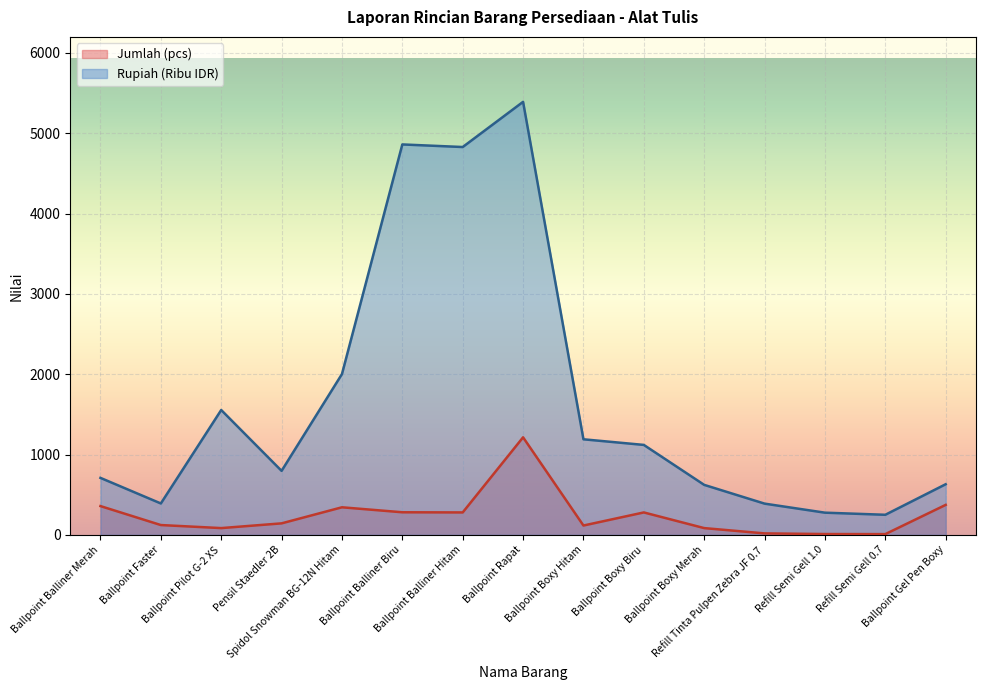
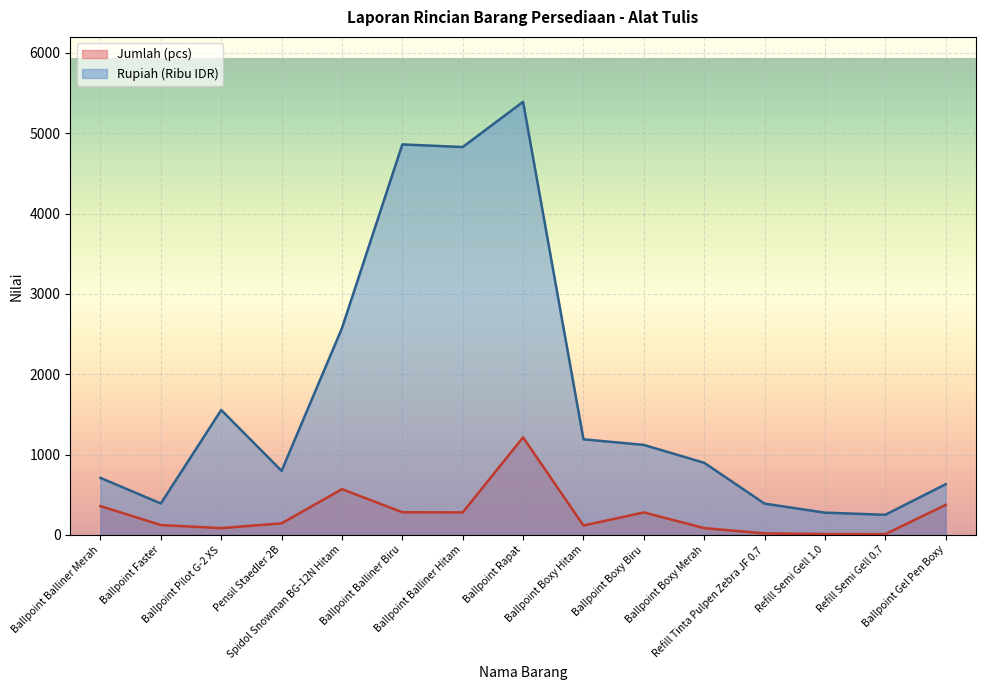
  {
    "Jumlah (pcs)": {
      "Ballpoint Balliner Merah": 400,
      "Ballpoint Faster": 100,
      "Ballpoint Pilot G-2 XS": 100,
      "Pensil Staedler 2B": 100,
-     "Spidol Snowman BG-12N Hitam": 300,
+     "Spidol Snowman BG-12N Hitam": 600,
      "Ballpoint Balliner Biru": 300,
      "Ballpoint Balliner Hitam": 300,
      "Ballpoint Rapat": 1200,
      "Ballpoint Boxy Hitam": 100,
      "Ballpoint Boxy Biru": 300,
      "Ballpoint Boxy Merah": 100,
      "Refill Tinta Pulpen Zebra JF 0.7": 0,
      "Refill Semi Gell 1.0": 0,
      "Refill Semi Gell 0.7": 0,
      "Ballpoint Gel Pen Boxy": 400
    },
    "Rupiah (Ribu IDR)": {
      "Ballpoint Balliner Merah": 700,
      "Ballpoint Faster": 400,
      "Ballpoint Pilot G-2 XS": 1600,
      "Pensil Staedler 2B": 800,
-     "Spidol Snowman BG-12N Hitam": 2000,
+     "Spidol Snowman BG-12N Hitam": 2600,
      "Ballpoint Balliner Biru": 4900,
      "Ballpoint Balliner Hitam": 4800,
      "Ballpoint Rapat": 5400,
      "Ballpoint Boxy Hitam": 1200,
      "Ballpoint Boxy Biru": 1100,
-     "Ballpoint Boxy Merah": 600,
+     "Ballpoint Boxy Merah": 900,
      "Refill Tinta Pulpen Zebra JF 0.7": 400,
      "Refill Semi Gell 1.0": 300,
      "Refill Semi Gell 0.7": 200,
      "Ballpoint Gel Pen Boxy": 600
    }
  }
